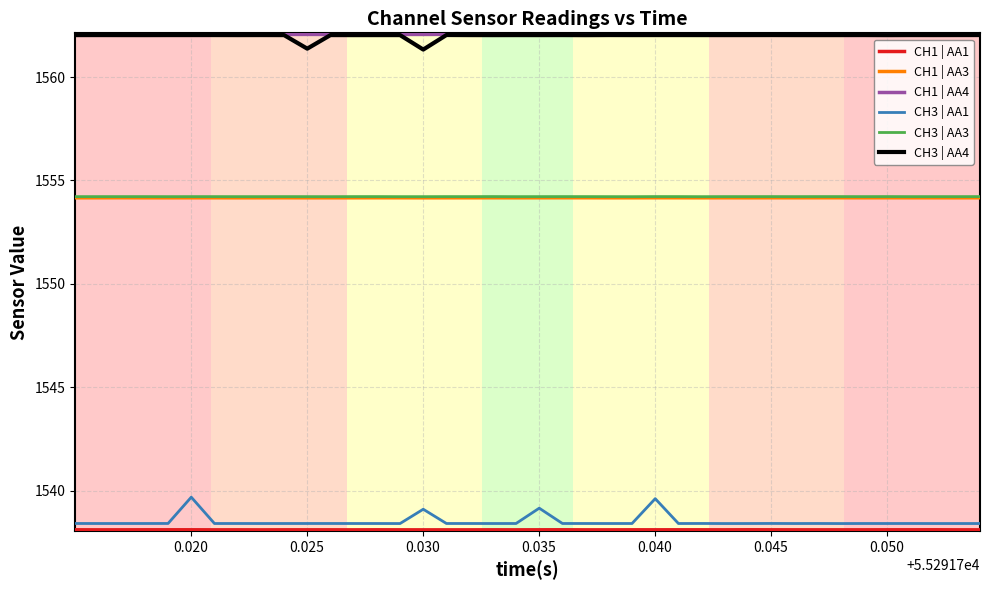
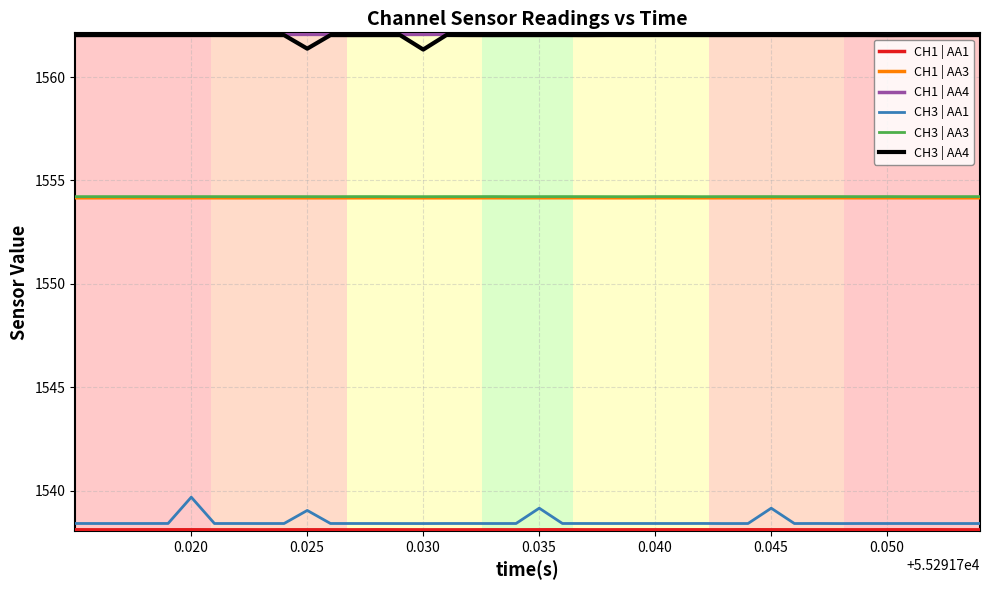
  {
    "CH1 | AA1": {
      "0.020": 1538.1,
      "0.025": 1538.1,
      "0.030": 1538.1,
      "0.035": 1538.1,
      "0.040": 1538.1,
      "0.045": 1538.1,
      "0.050": 1538.1
    },
    "CH1 | AA4": {
      "0.025": 1562.1,
      "0.030": 1562.1
    },
    "CH3 | AA1": {
      "0.020": 1539.7,
-     "0.025": 1538.4,
-     "0.030": 1539.1,
+     "0.025": 1539.1,
+     "0.030": 1538.4,
      "0.035": 1539.2,
-     "0.040": 1539.6,
-     "0.045": 1538.4,
+     "0.040": 1538.4,
+     "0.045": 1539.2,
      "0.050": 1538.4
    },
    "CH3 | AA4": {
      "0.025": 1561.4,
      "0.030": 1561.3
    }
  }
